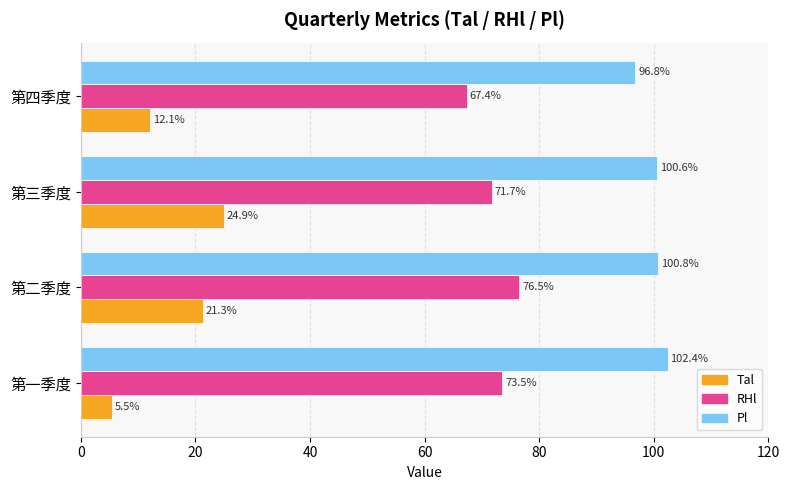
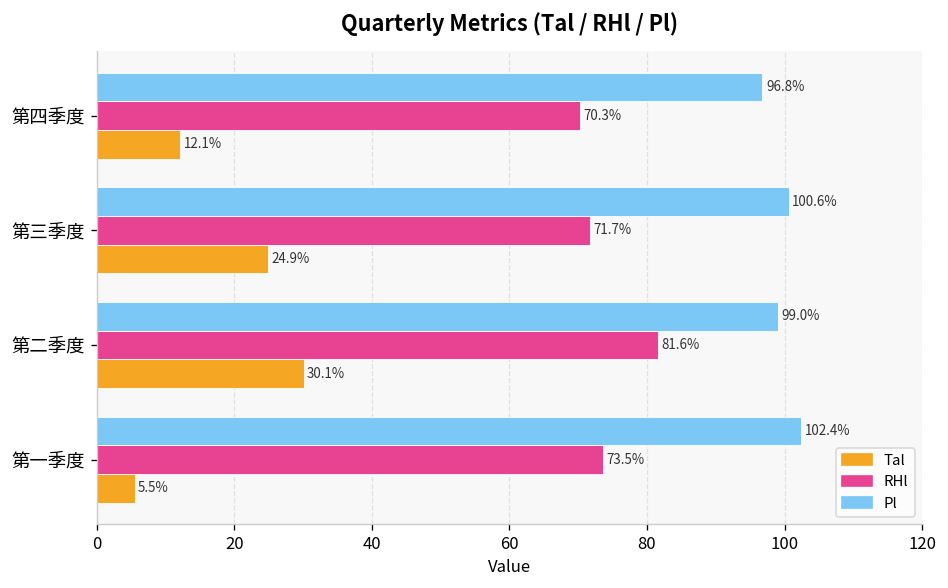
  {
    "Tal": {
      "第四季度": "12.1%",
      "第三季度": "24.9%",
-     "第二季度": "21.3%",
+     "第二季度": "30.1%",
      "第一季度": "5.5%"
    },
    "RHl": {
-     "第四季度": "67.4%",
+     "第四季度": "70.3%",
      "第三季度": "71.7%",
-     "第二季度": "76.5%",
+     "第二季度": "81.6%",
      "第一季度": "73.5%"
    },
    "Pl": {
      "第四季度": "96.8%",
      "第三季度": "100.6%",
-     "第二季度": "100.8%",
+     "第二季度": "99.0%",
      "第一季度": "102.4%"
    }
  }
